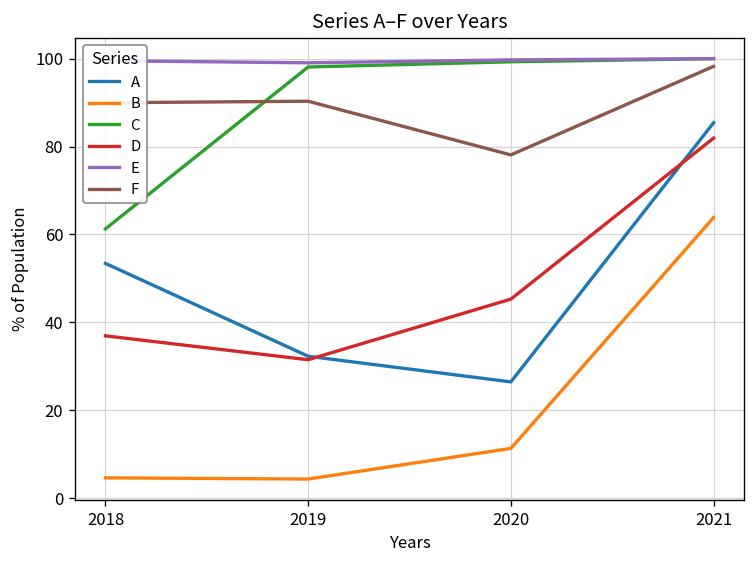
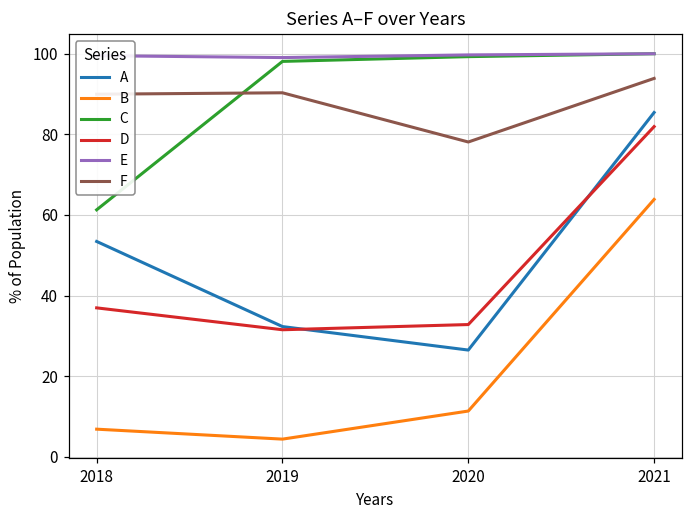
  {
    "A": {
      "2018": 53,
      "2019": 32,
      "2020": 26,
      "2021": 85
    },
    "B": {
-     "2018": 5,
+     "2018": 7,
      "2019": 4,
      "2020": 11,
      "2021": 64
    },
    "C": {
      "2018": 61,
      "2019": 98
    },
    "D": {
      "2018": 37,
      "2019": 32,
-     "2020": 45,
+     "2020": 33,
      "2021": 82
    },
    "E": {
      "2019": 99
    },
    "F": {
      "2019": 90,
      "2020": 78,
-     "2021": 98
+     "2021": 94
    }
  }
